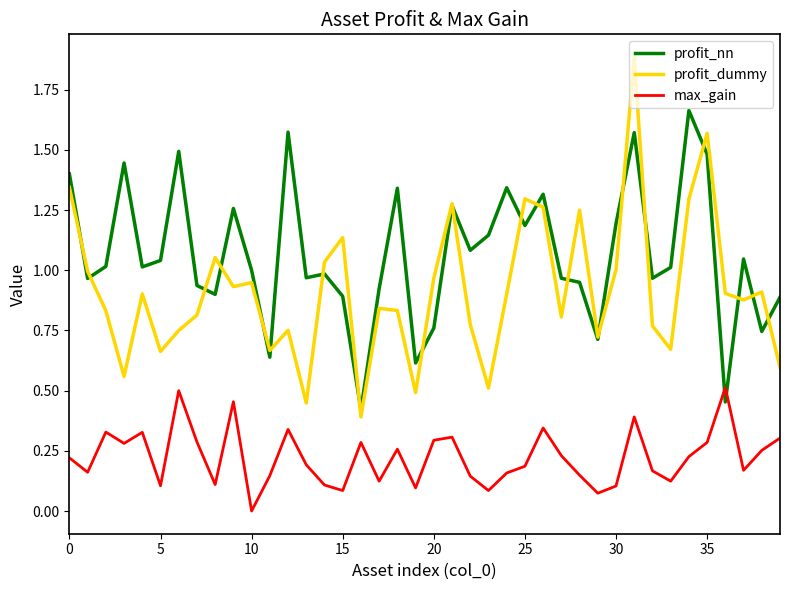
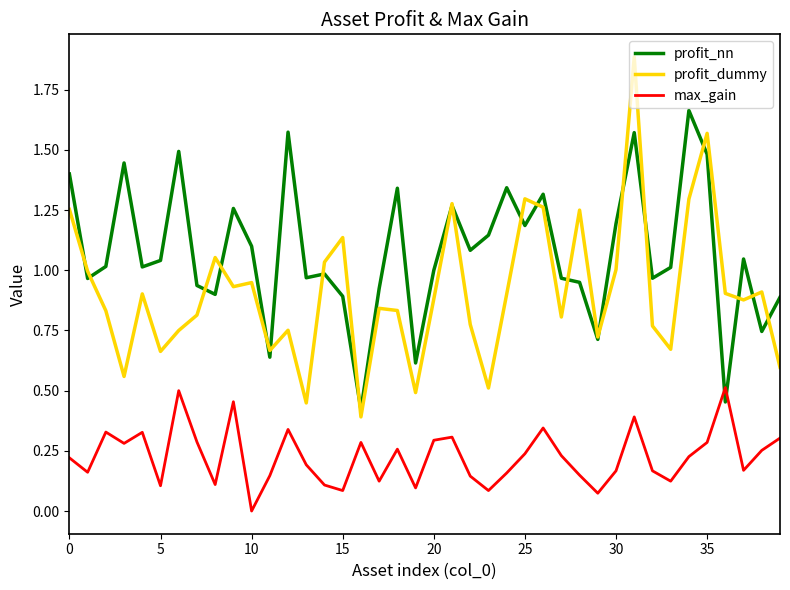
  {
    "profit_nn": {
      "0": 1.40,
      "5": 1.04,
-     "10": 1.0,
+     "10": 1.1,
      "15": 0.89,
-     "20": 0.76,
+     "20": 1.00,
      "25": 1.19,
      "30": 1.19,
      "35": 1.48
    },
    "profit_dummy": {
-     "0": 1.34,
+     "0": 1.25,
      "5": 0.66,
      "10": 0.95,
      "15": 1.14,
-     "20": 0.97,
+     "20": 0.88,
      "25": 1.30,
      "30": 1.00,
      "35": 1.57
    },
    "max_gain": {
      "0": 0.22,
      "5": 0.11,
      "10": 0.00,
      "15": 0.09,
      "20": 0.29,
-     "25": 0.19,
-     "30": 0.10,
+     "25": 0.24,
+     "30": 0.17,
      "35": 0.29
    }
  }
